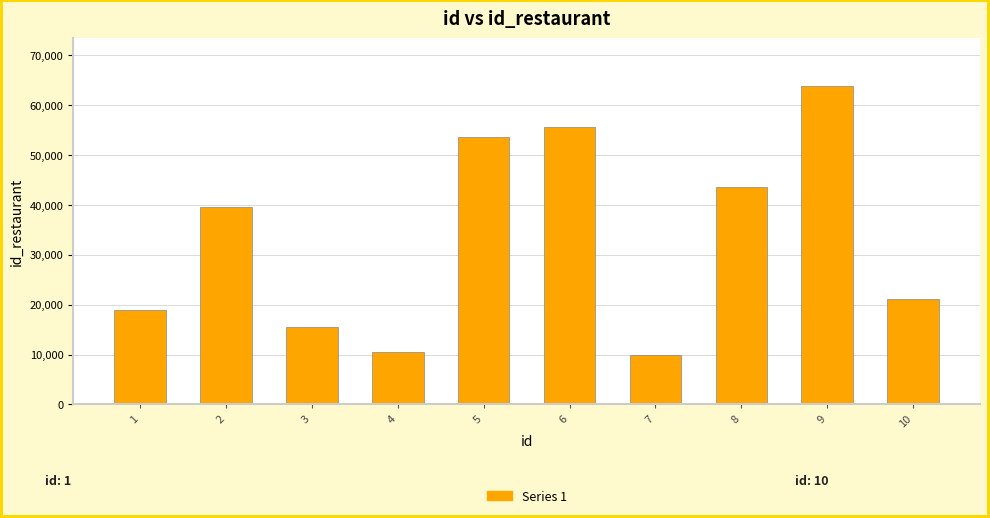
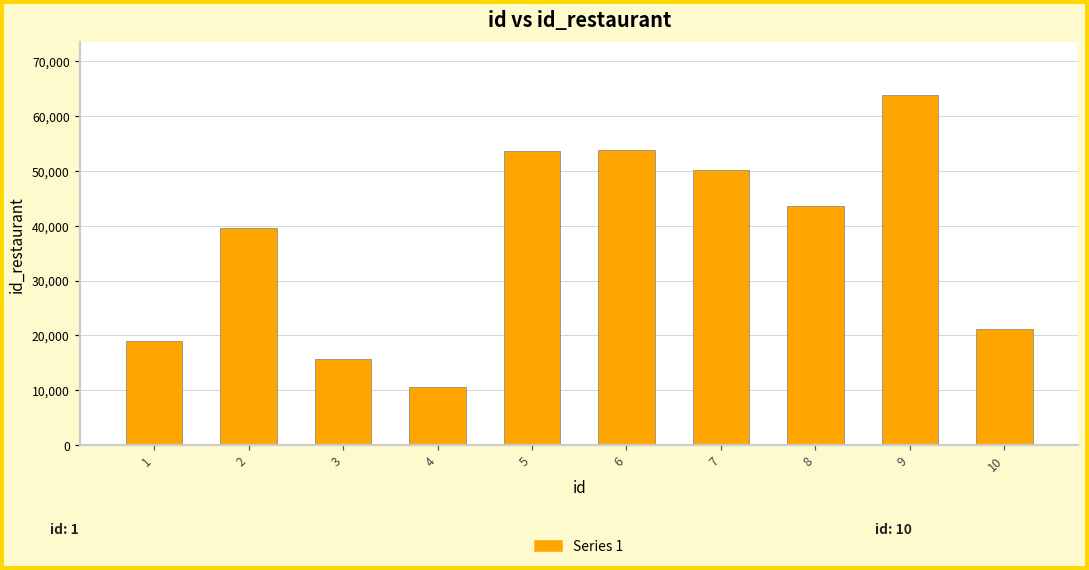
  {
    "1": "19,000",
    "2": "40,000",
    "3": "16,000",
    "4": "11,000",
    "5": "54,000",
-   "6": "56,000",
-   "7": "10,000",
+   "6": "54,000",
+   "7": "50,000",
    "8": "44,000",
    "9": "64,000",
    "10": "21,000"
  }
